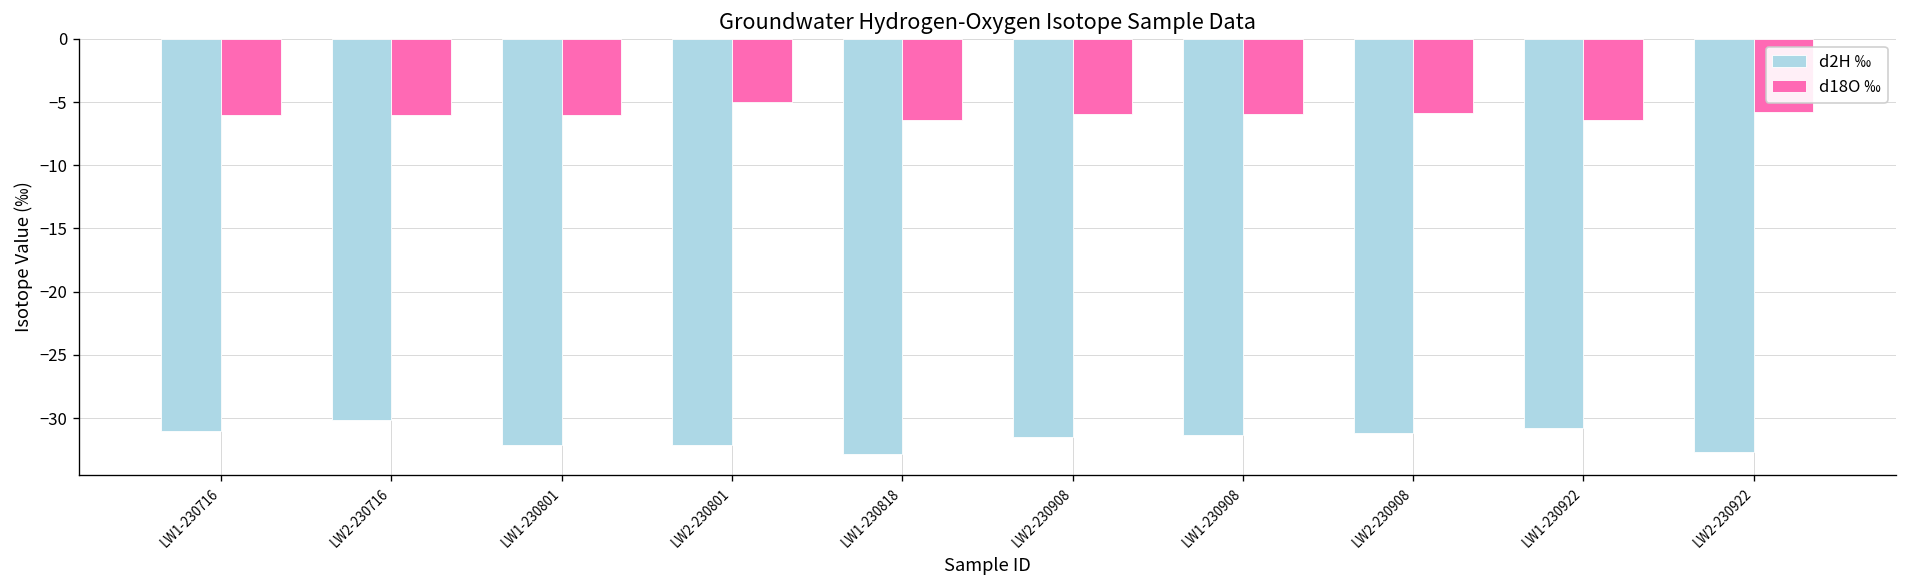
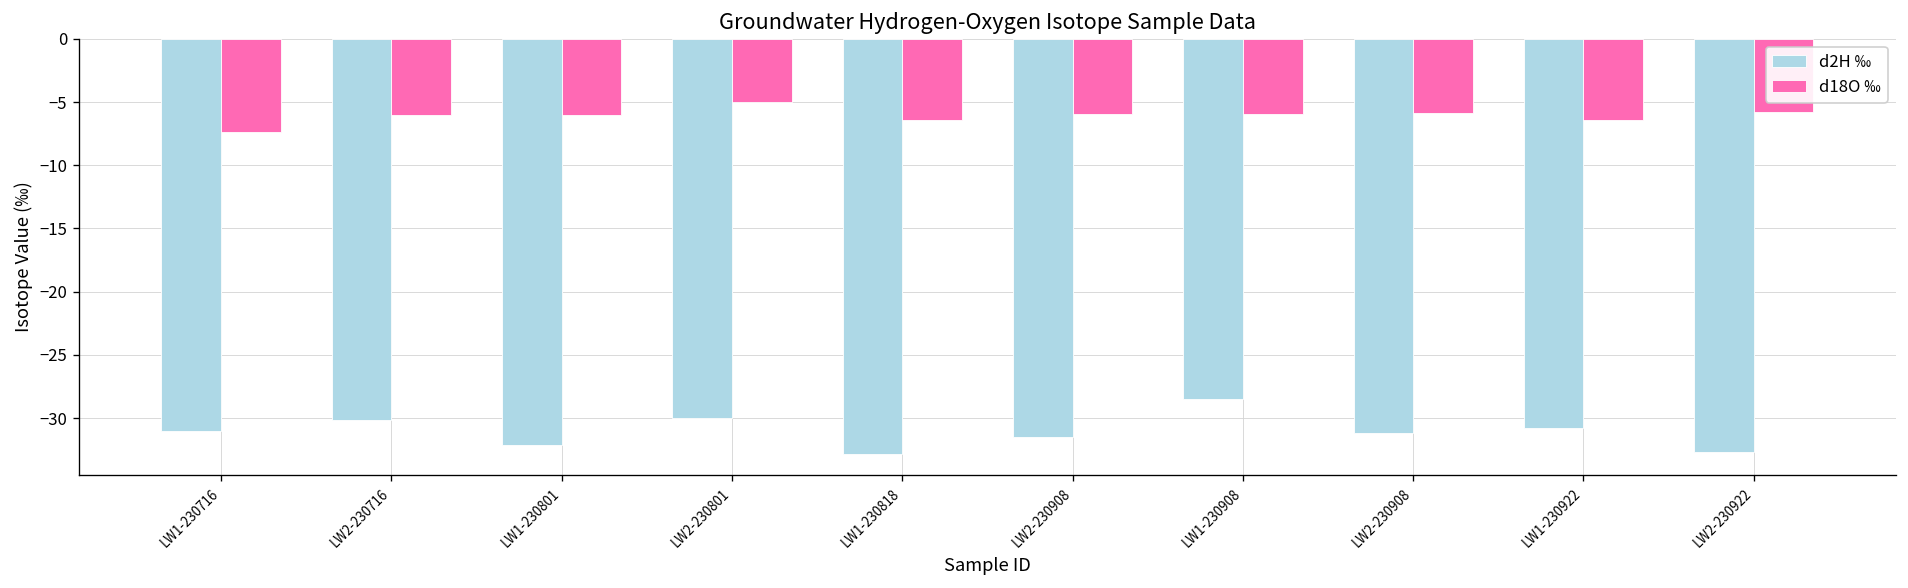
  {
    "d2H ‰": {
      "LW1-230716": -31.0,
      "LW2-230716": -30.1,
      "LW1-230801": -32.1,
-     "LW2-230801": -32.1,
+     "LW2-230801": -30.0,
      "LW1-230818": -32.9,
-     "LW1-230908": -31.3,
+     "LW1-230908": -28.5,
      "LW1-230922": -30.8,
      "LW2-230922": -32.6
    },
    "d18O ‰": {
-     "LW1-230716": -6.0,
+     "LW1-230716": -7.4,
      "LW2-230716": -6.0,
      "LW1-230801": -6.1,
      "LW2-230801": -5.0,
      "LW1-230818": -6.4,
      "LW1-230908": -5.9,
      "LW1-230922": -6.4,
      "LW2-230922": -5.8
    }
  }
